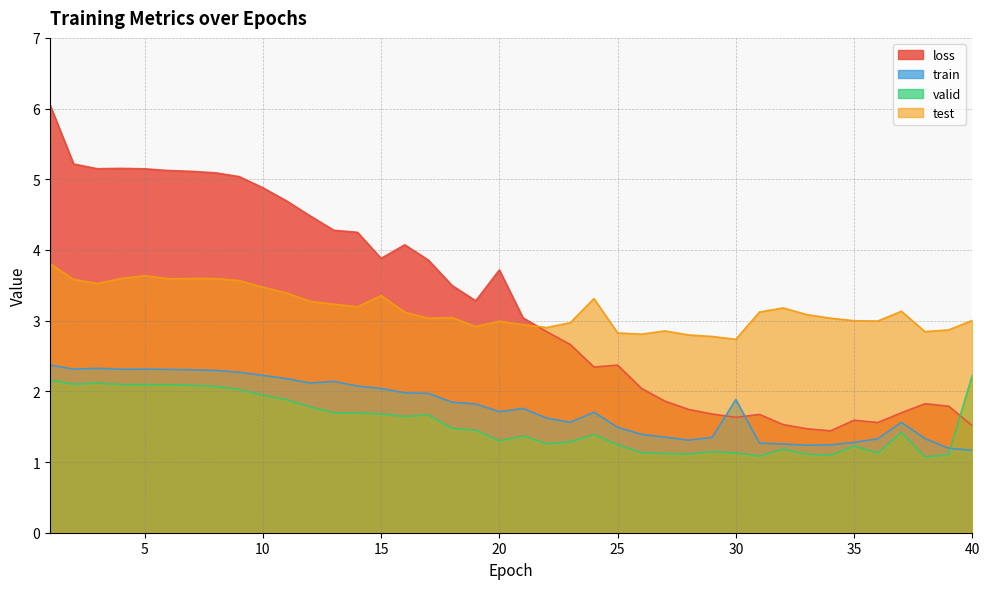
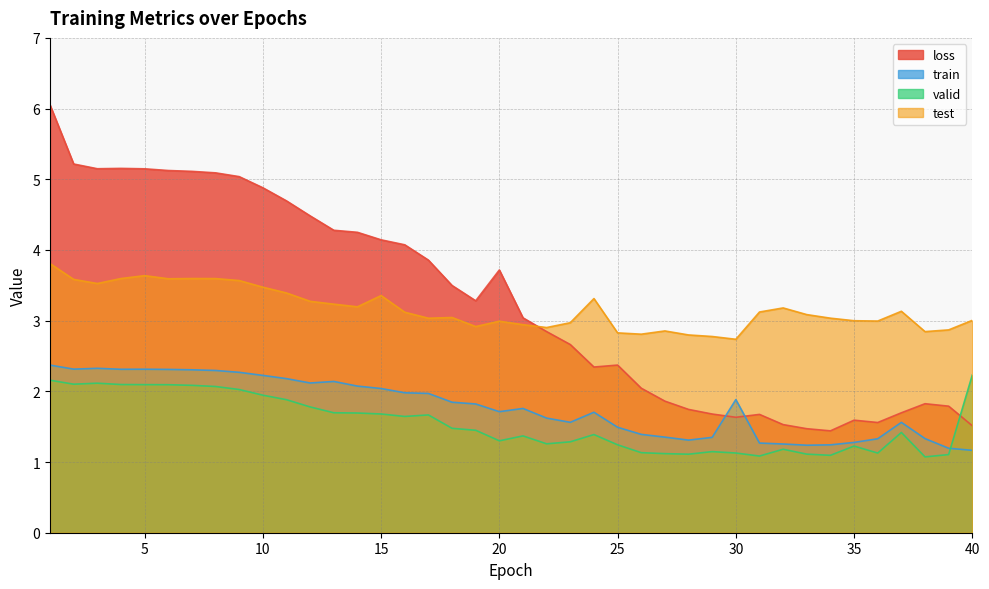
  {
    "loss": {
      "5": 5.1,
      "10": 4.9,
-     "15": 3.9,
+     "15": 4.1,
      "20": 3.7,
      "25": 2.4,
      "30": 1.6,
      "35": 1.6,
      "40": 1.5
    },
    "train": {
      "5": 2.3,
      "10": 2.2,
      "15": 2.0,
      "20": 1.7,
      "25": 1.5,
      "30": 1.9,
      "35": 1.3,
      "40": 1.2
    },
    "valid": {
      "5": 2.1,
      "10": 1.9,
      "15": 1.7,
      "20": 1.3,
      "25": 1.2,
      "30": 1.1,
      "35": 1.2,
      "40": 2.2
    },
    "test": {
      "5": 3.6,
      "10": 3.5,
      "15": 3.4,
      "20": 3.0,
      "25": 2.8,
      "30": 2.7,
      "35": 3.0,
      "40": 3.0
    }
  }
